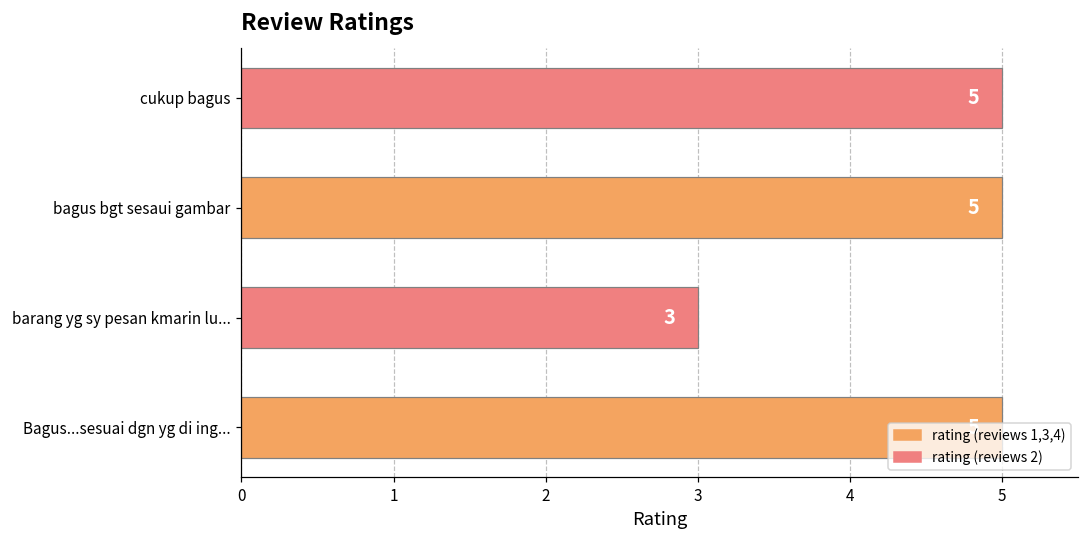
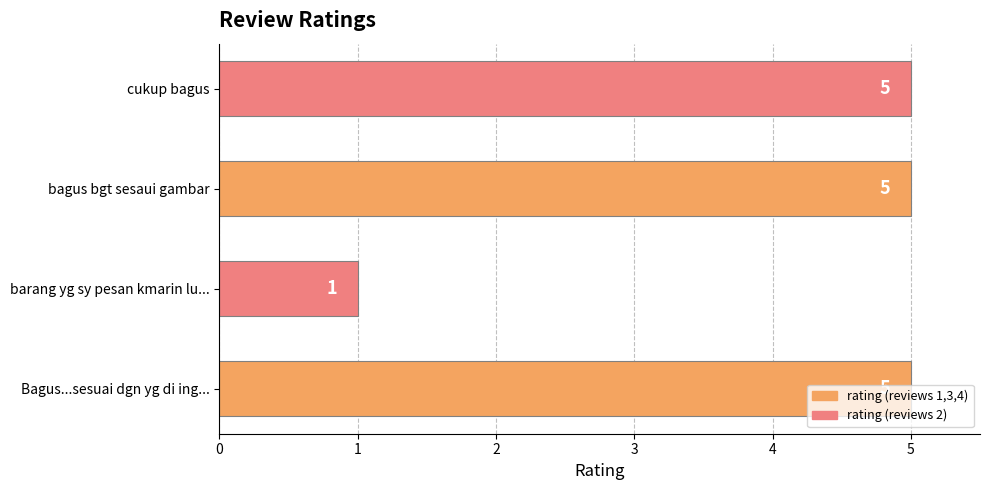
  {
    "cukup bagus": 5,
    "bagus bgt sesaui gambar": 5,
-   "barang yg sy pesan kmarin lu...": 3
+   "barang yg sy pesan kmarin lu...": 1
  }
